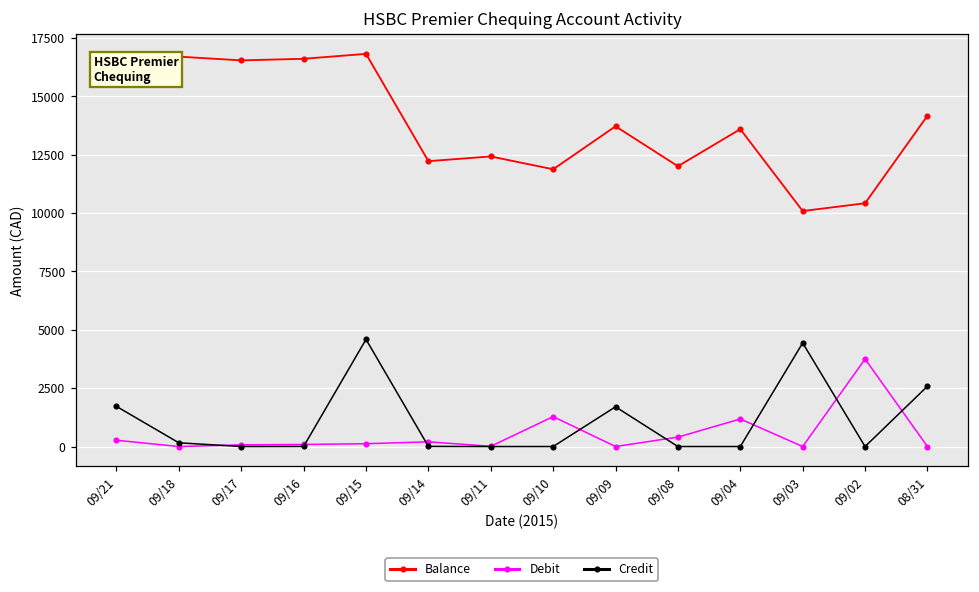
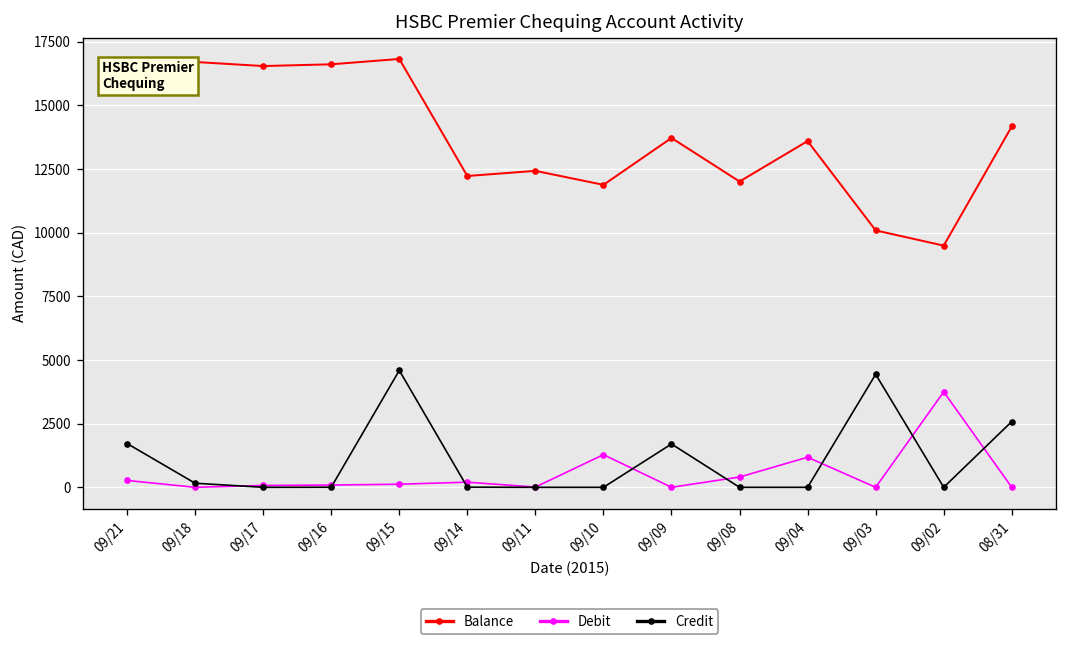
  {
    "Balance": {
      "09/17": 16500,
      "09/16": 16600,
      "09/15": 16800,
      "09/14": 12200,
      "09/11": 12400,
      "09/10": 11900,
      "09/09": 13700,
      "09/08": 12000,
      "09/04": 13600,
      "09/03": 10100,
-     "09/02": 10400,
+     "09/02": 9500,
      "08/31": 14200
    },
    "Debit": {
      "09/21": 300,
      "09/18": 0,
      "09/15": 100,
      "09/14": 200,
      "09/10": 1300,
      "09/09": 0,
      "09/08": 400,
      "09/04": 1200,
      "09/03": 0,
      "09/02": 3700,
      "08/31": 0
    },
    "Credit": {
      "09/21": 1700,
      "09/18": 200,
      "09/15": 4600,
      "09/14": 0,
      "09/10": 0,
      "09/09": 1700,
      "09/08": 0,
      "09/04": 0,
      "09/03": 4400,
      "09/02": 0,
      "08/31": 2600
    }
  }
